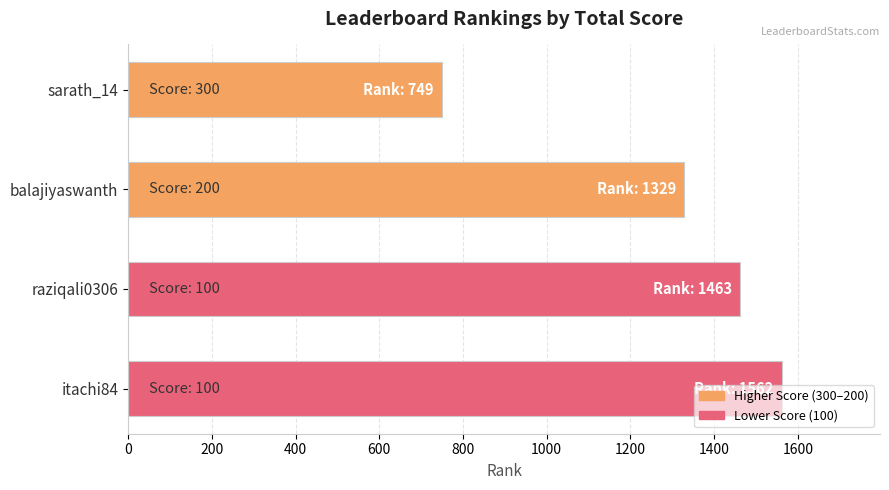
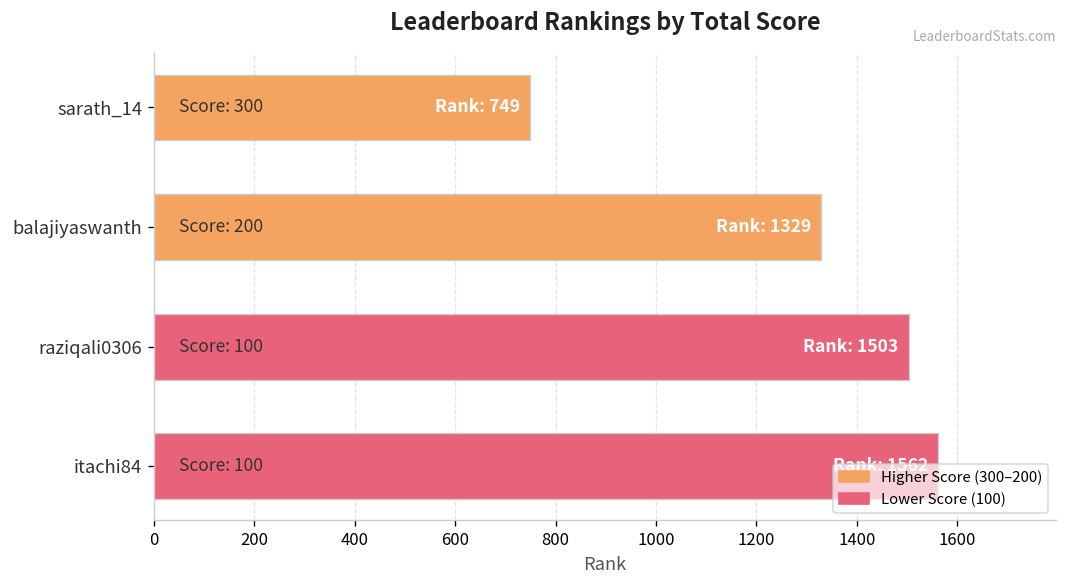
  {
    "sarath_14": 749,
    "balajiyaswanth": 1329,
-   "raziqali0306": 1463
+   "raziqali0306": 1503
  }
